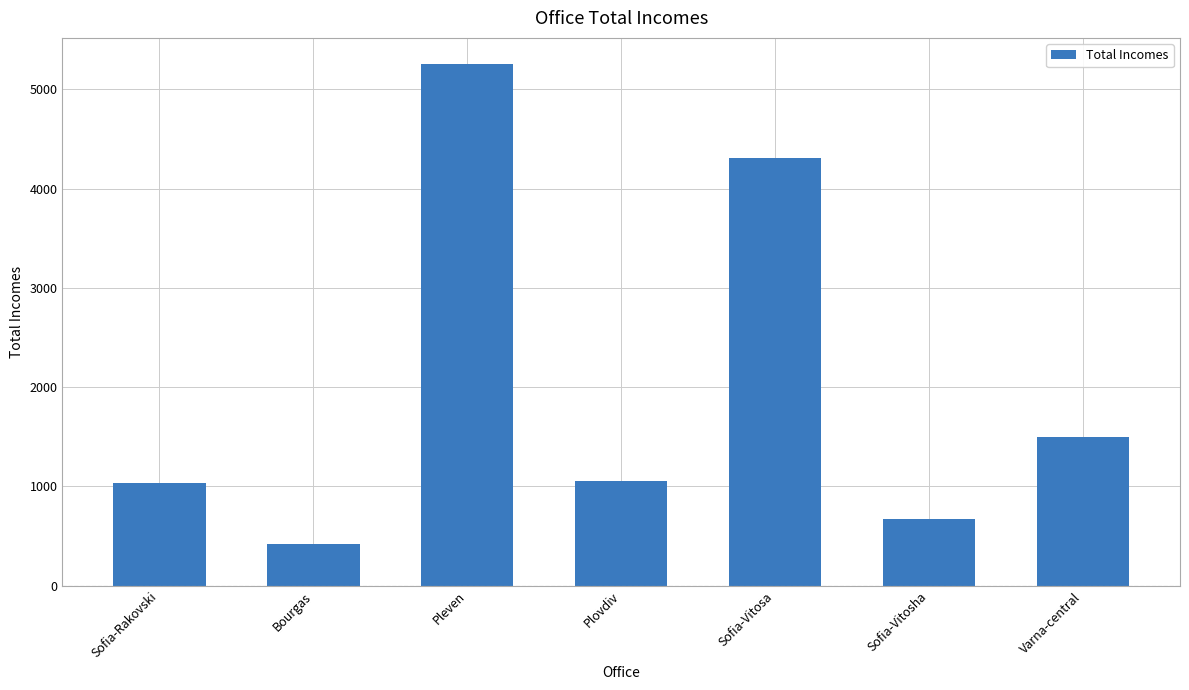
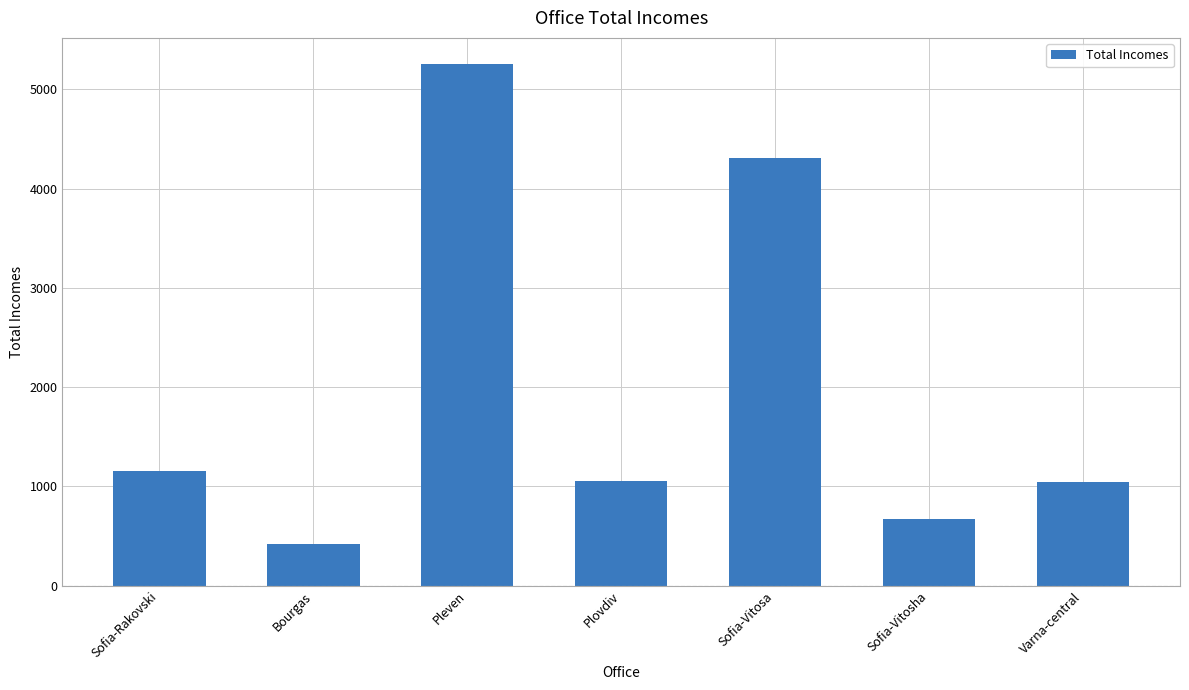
  {
-   "Sofia-Rakovski": 1000,
+   "Sofia-Rakovski": 1200,
    "Bourgas": 400,
    "Pleven": 5300,
    "Plovdiv": 1100,
    "Sofia-Vitosa": 4300,
    "Sofia-Vitosha": 700,
-   "Varna-central": 1500
+   "Varna-central": 1000
  }
